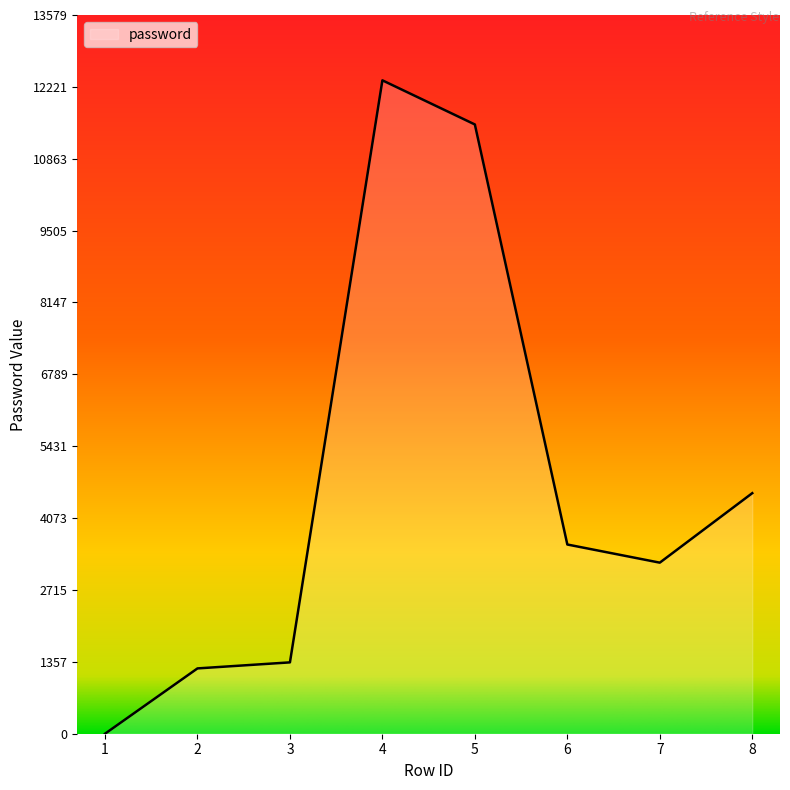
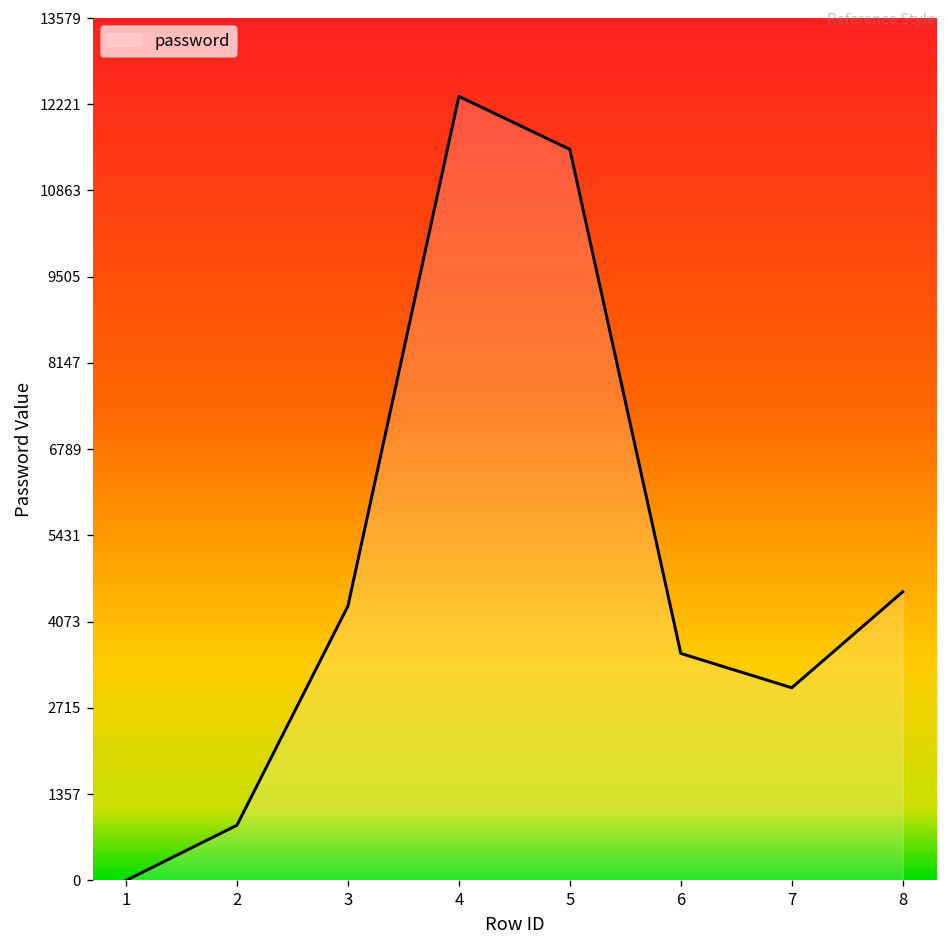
  {
    "1": 0,
-   "2": 1200,
-   "3": 1300,
+   "2": 900,
+   "3": 4300,
    "4": 12300,
    "5": 11500,
    "6": 3600,
-   "7": 3200,
+   "7": 3000,
    "8": 4500
  }
